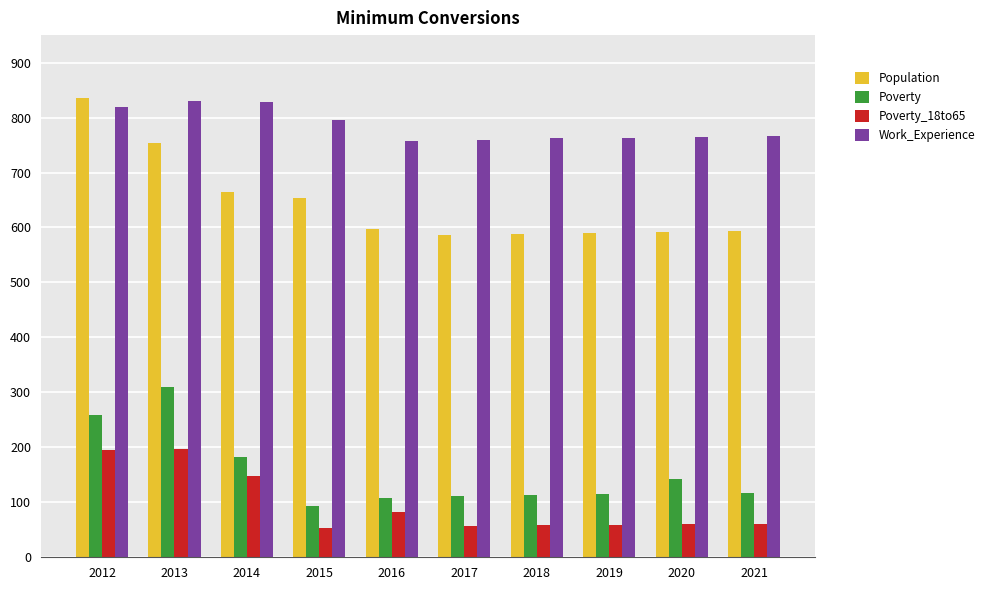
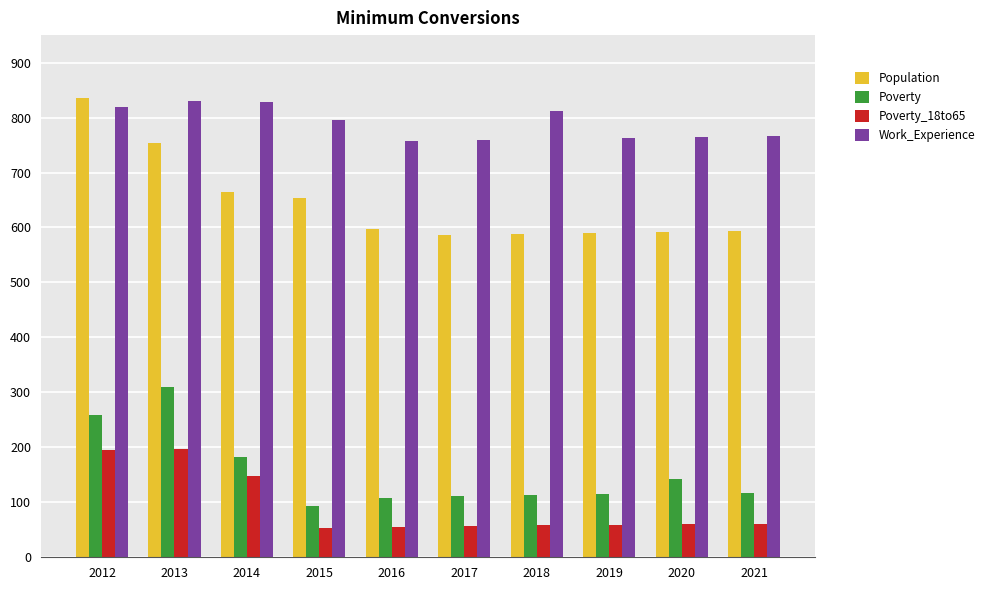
  {
    "Population": {
      "2012": 840,
      "2013": 750,
      "2014": 660,
      "2015": 650,
      "2016": 600,
      "2017": 590,
      "2018": 590,
      "2019": 590,
      "2020": 590,
      "2021": 590
    },
    "Poverty": {
      "2012": 260,
      "2013": 310,
      "2014": 180,
      "2015": 90,
      "2016": 110,
      "2017": 110,
      "2018": 110,
      "2019": 120,
      "2020": 140,
      "2021": 120
    },
    "Poverty_18to65": {
      "2012": 200,
      "2013": 200,
      "2014": 150,
      "2015": 50,
-     "2016": 80,
+     "2016": 60,
      "2017": 60,
      "2018": 60,
      "2019": 60,
      "2020": 60,
      "2021": 60
    },
    "Work_Experience": {
      "2012": 820,
      "2013": 830,
      "2014": 830,
      "2015": 800,
      "2016": 760,
      "2017": 760,
-     "2018": 760,
+     "2018": 810,
      "2019": 760,
      "2020": 770,
      "2021": 770
    }
  }
